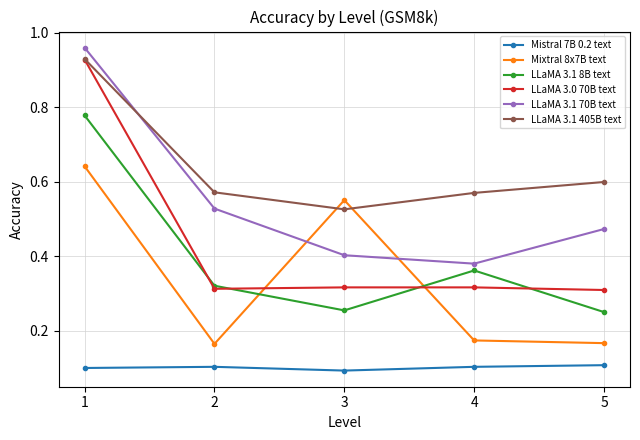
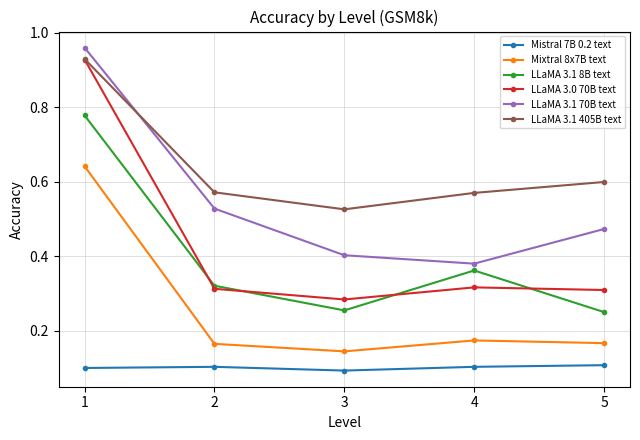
  {
    "Mistral 7B 0.2 text": {
      "1": 0.10,
      "2": 0.10,
      "3": 0.09,
      "4": 0.10,
      "5": 0.11
    },
    "Mixtral 8x7B text": {
      "1": 0.64,
      "2": 0.16,
-     "3": 0.55,
+     "3": 0.14,
      "4": 0.17,
      "5": 0.17
    },
    "LLaMA 3.1 8B text": {
      "1": 0.78,
      "2": 0.32,
      "3": 0.25,
      "4": 0.36,
      "5": 0.25
    },
    "LLaMA 3.0 70B text": {
      "2": 0.31,
-     "3": 0.32,
+     "3": 0.28,
      "4": 0.32,
      "5": 0.31
    },
    "LLaMA 3.1 70B text": {
      "1": 0.96,
      "2": 0.53,
      "3": 0.40,
      "4": 0.38,
      "5": 0.47
    },
    "LLaMA 3.1 405B text": {
      "2": 0.57,
      "3": 0.53,
      "4": 0.57,
      "5": 0.60
    }
  }
